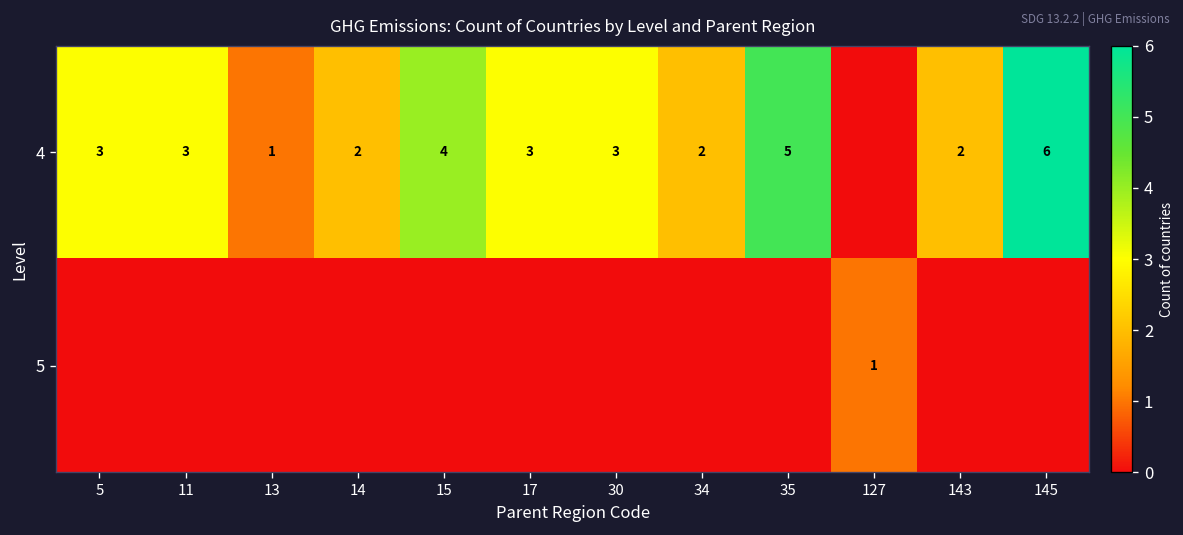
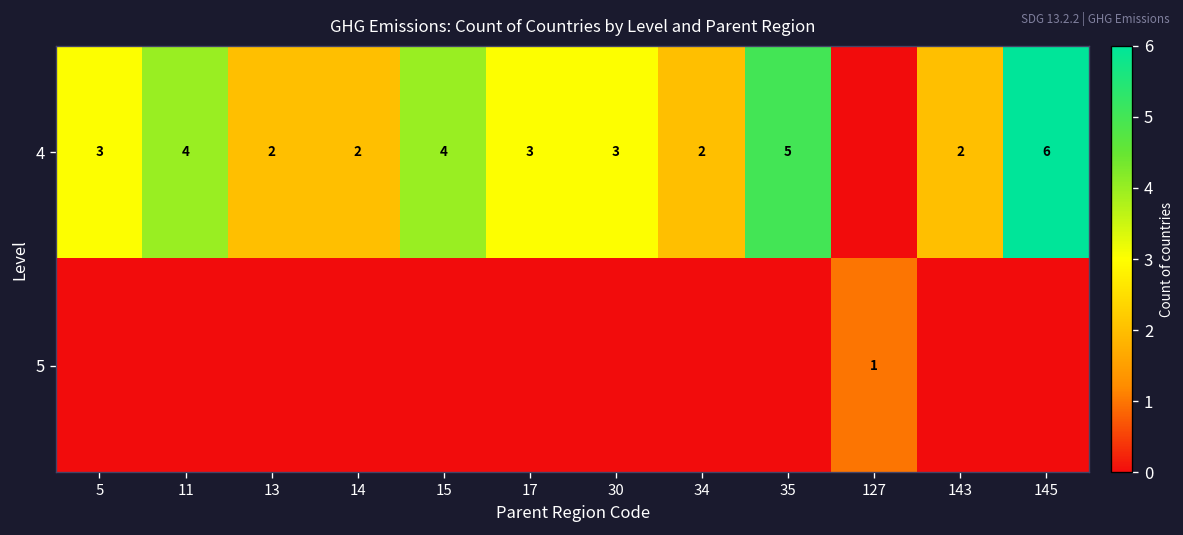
  {
    "4": {
      "5": 3,
-     "11": 3,
-     "13": 1,
+     "11": 4,
+     "13": 2,
      "14": 2,
      "15": 4,
      "17": 3,
      "30": 3,
      "34": 2,
      "35": 5,
      "143": 2,
      "145": 6
    },
    "5": {
      "127": 1
    }
  }
